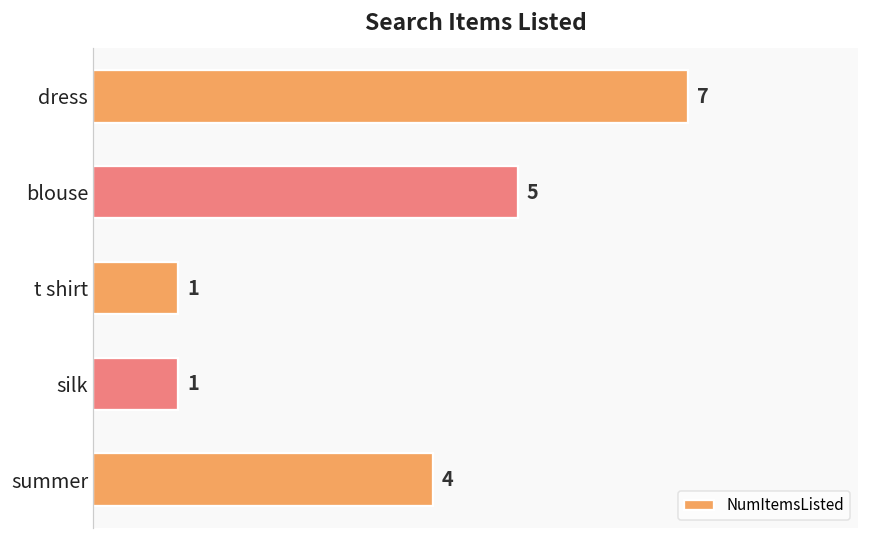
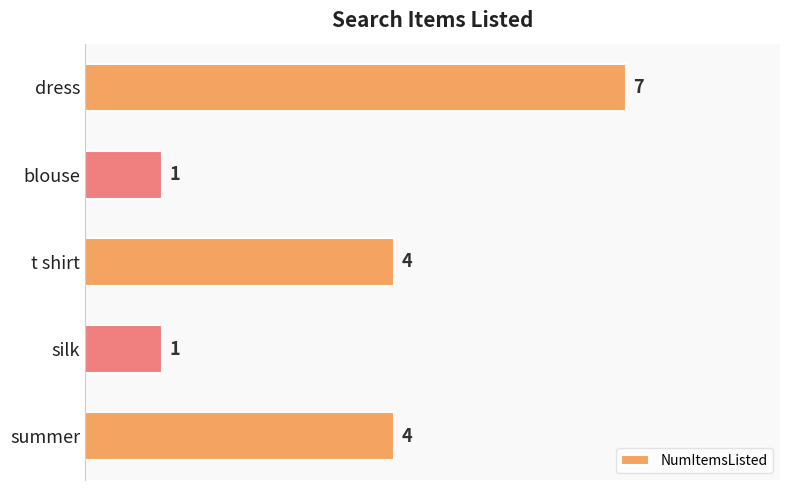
  {
    "dress": 7,
-   "blouse": 5,
-   "t shirt": 1,
+   "blouse": 1,
+   "t shirt": 4,
    "silk": 1,
    "summer": 4
  }
